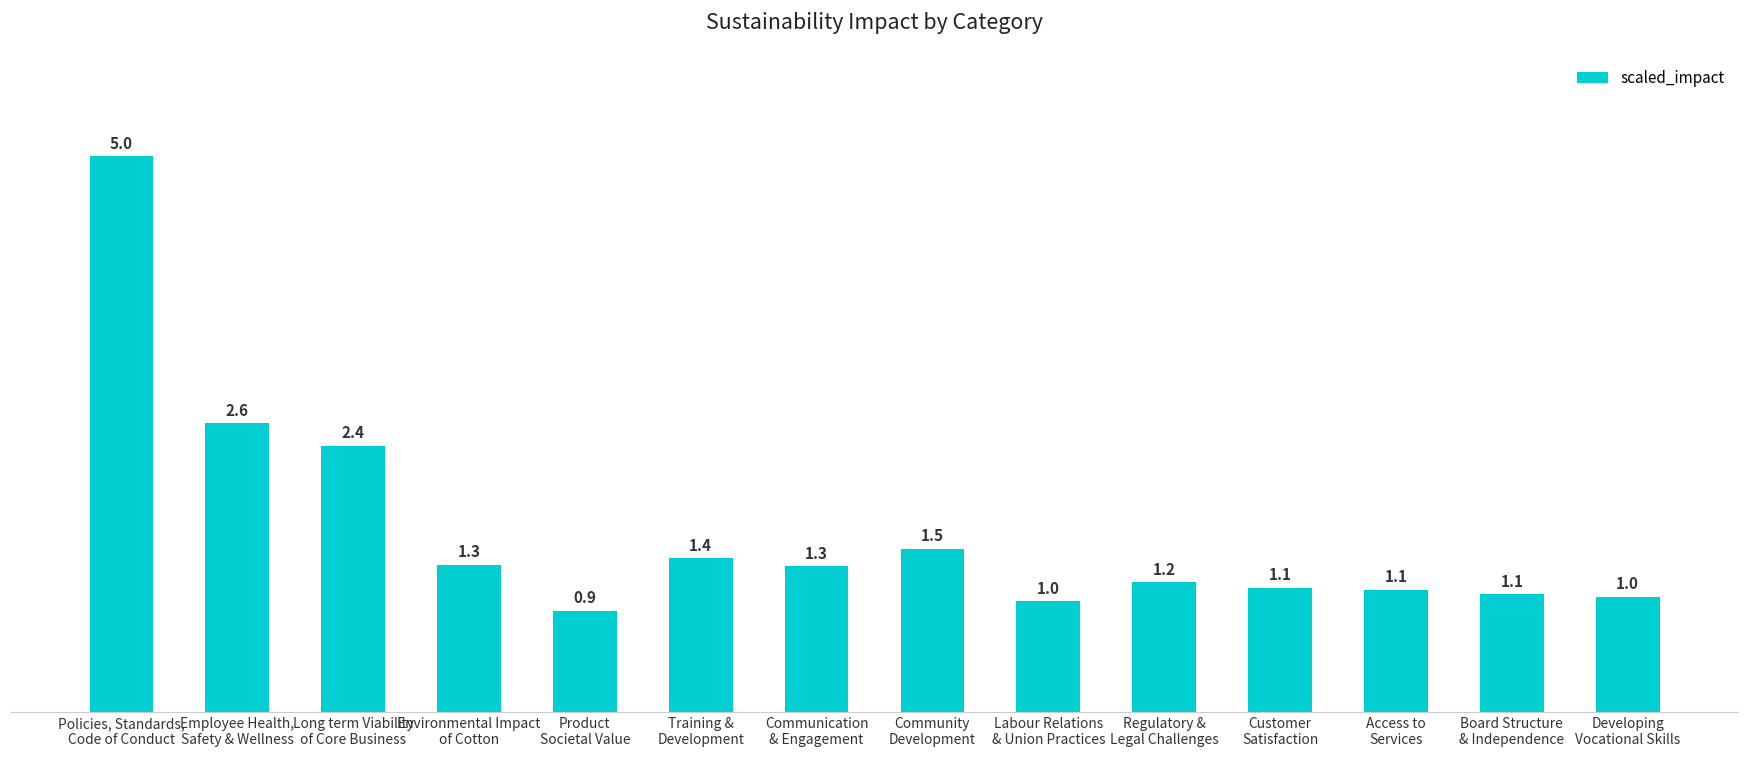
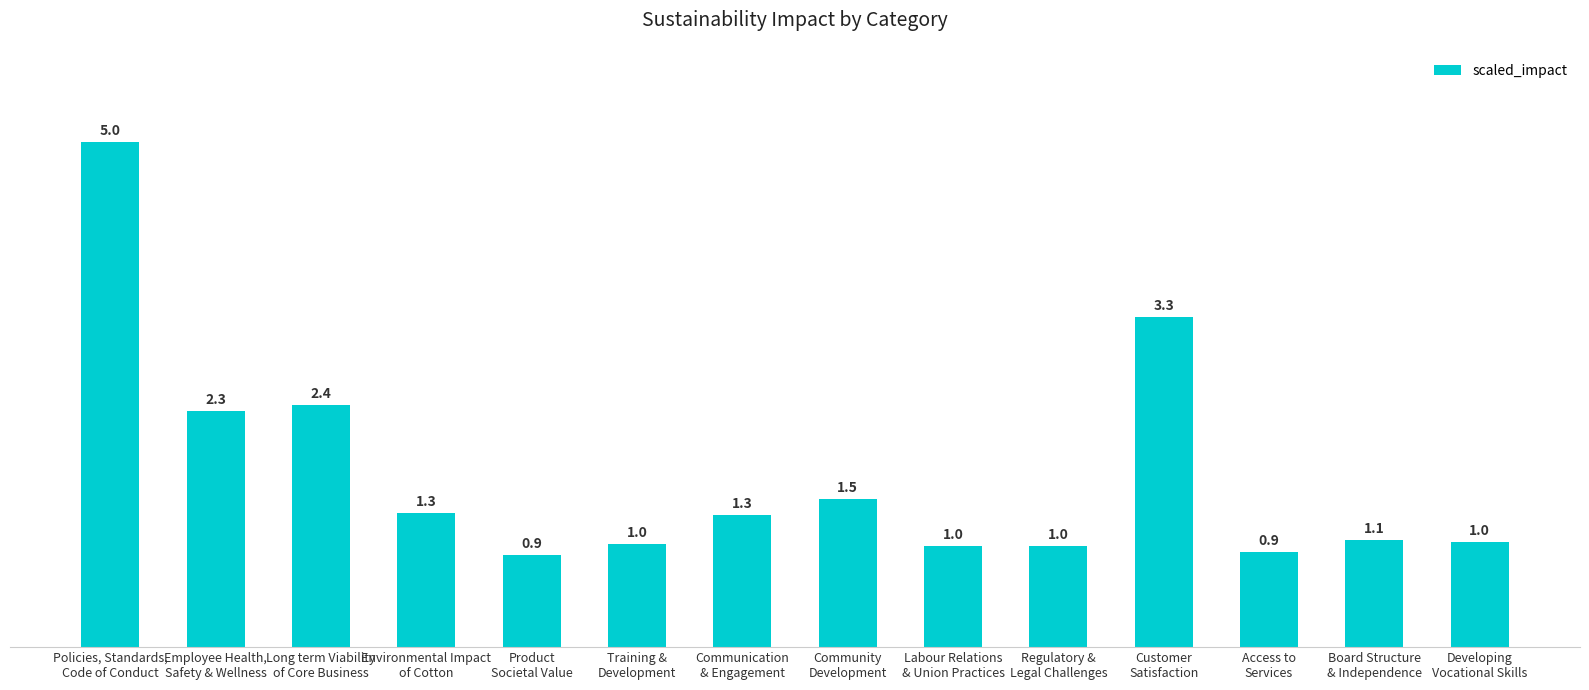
  {
    "Policies, Standards, Code of Conduct": 5.0,
-   "Employee Health, Safety & Wellness": 2.6,
+   "Employee Health, Safety & Wellness": 2.3,
    "Long term Viability of Core Business": 2.4,
    "Environmental Impact of Cotton": 1.3,
    "Product Societal Value": 0.9,
-   "Training & Development": 1.4,
+   "Training & Development": 1.0,
    "Communication & Engagement": 1.3,
    "Community Development": 1.5,
    "Labour Relations & Union Practices": 1.0,
-   "Regulatory & Legal Challenges": 1.2,
-   "Customer Satisfaction": 1.1,
-   "Access to Services": 1.1,
+   "Regulatory & Legal Challenges": 1.0,
+   "Customer Satisfaction": 3.3,
+   "Access to Services": 0.9,
    "Board Structure & Independence": 1.1,
    "Developing Vocational Skills": 1.0
  }
